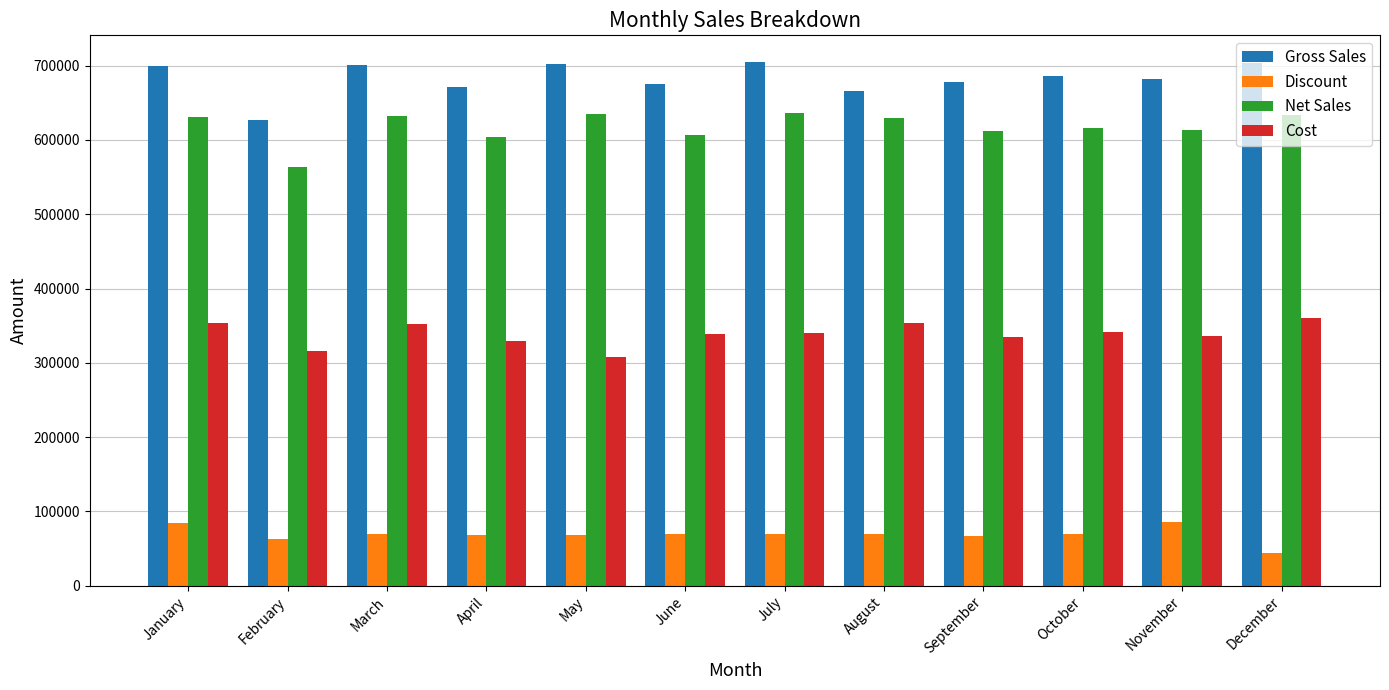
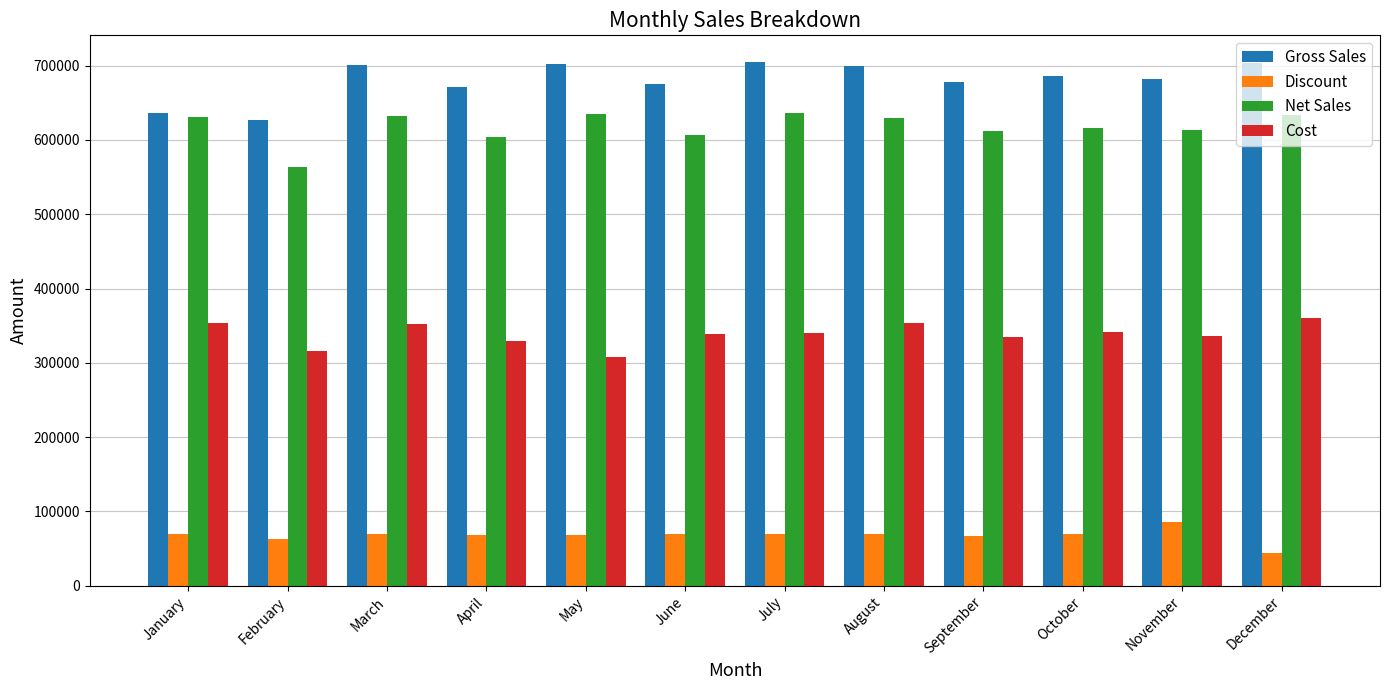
  {
    "Gross Sales": {
-     "January": 700000,
+     "January": 640000,
      "February": 630000,
      "March": 700000,
      "April": 670000,
      "May": 700000,
      "June": 680000,
      "July": 710000,
-     "August": 670000,
+     "August": 700000,
      "September": 680000,
      "October": 690000,
      "November": 680000
    },
    "Discount": {
-     "January": 80000,
+     "January": 70000,
      "February": 60000,
      "March": 70000,
      "April": 70000,
      "May": 70000,
      "June": 70000,
      "July": 70000,
      "August": 70000,
      "September": 70000,
      "October": 70000,
      "November": 90000,
      "December": 40000
    },
    "Net Sales": {
      "January": 630000,
      "February": 560000,
      "March": 630000,
      "April": 600000,
      "May": 630000,
      "June": 610000,
      "July": 640000,
      "August": 630000,
      "September": 610000,
      "October": 620000,
      "November": 610000
    },
    "Cost": {
      "January": 350000,
      "February": 320000,
      "March": 350000,
      "April": 330000,
      "May": 310000,
      "June": 340000,
      "July": 340000,
      "August": 350000,
      "September": 330000,
      "October": 340000,
      "November": 340000,
      "December": 360000
    }
  }
